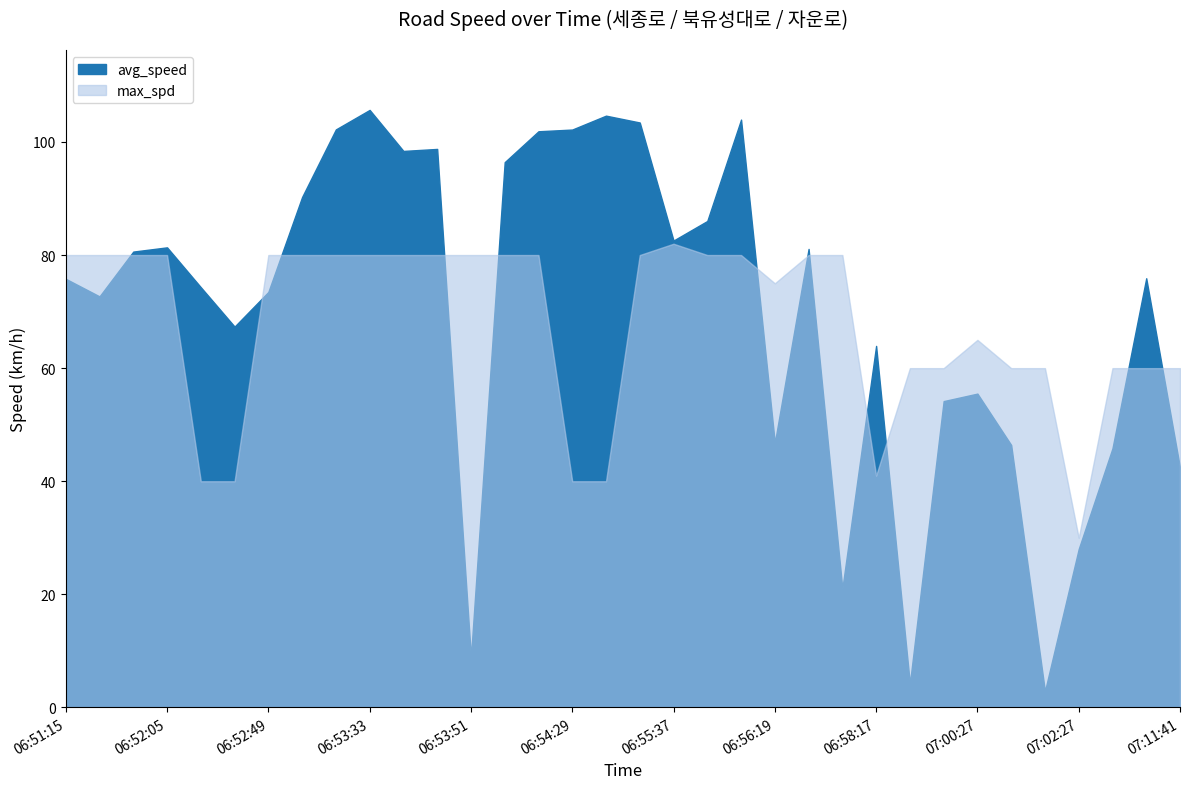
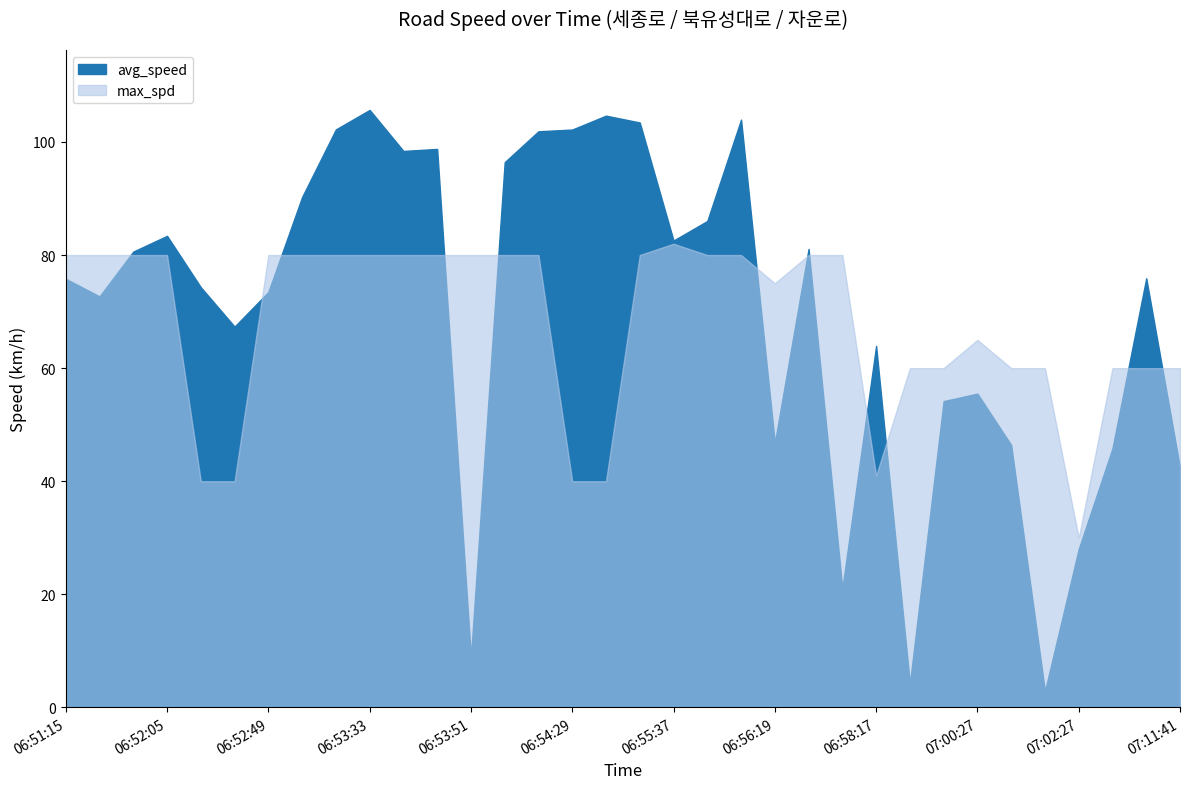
  {
    "avg_speed": {
      "06:51:15": 76,
-     "06:52:05": 81,
+     "06:52:05": 83,
      "06:52:49": 73,
      "06:53:33": 106,
      "06:53:51": 9,
      "06:54:29": 102,
      "06:55:37": 83,
      "06:56:19": 47,
      "06:58:17": 64,
      "07:00:27": 55,
      "07:02:27": 28,
      "07:11:41": 42
    },
    "max_spd": {
      "06:51:15": 80,
      "06:52:05": 80,
      "06:52:49": 80,
      "06:53:33": 80,
      "06:53:51": 80,
      "06:54:29": 40,
      "06:55:37": 82,
      "06:56:19": 75,
      "06:58:17": 41,
      "07:00:27": 65,
      "07:02:27": 30,
      "07:11:41": 60
    }
  }
